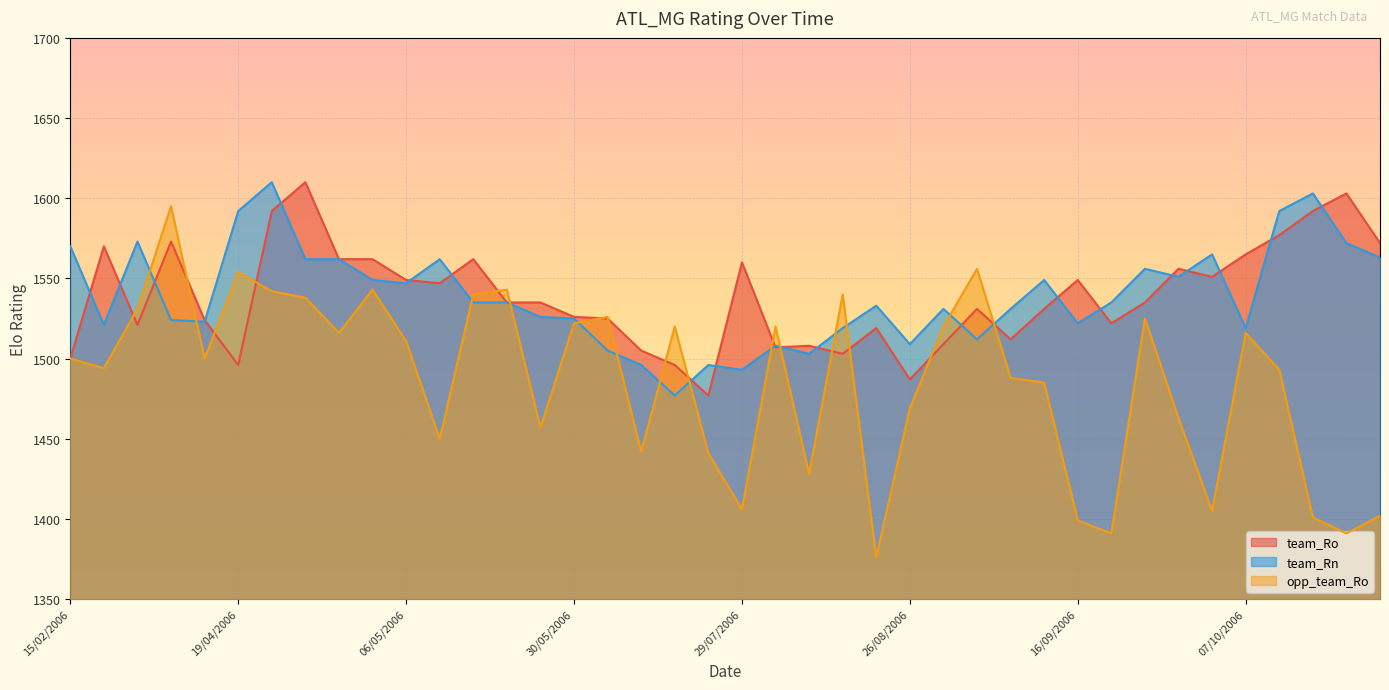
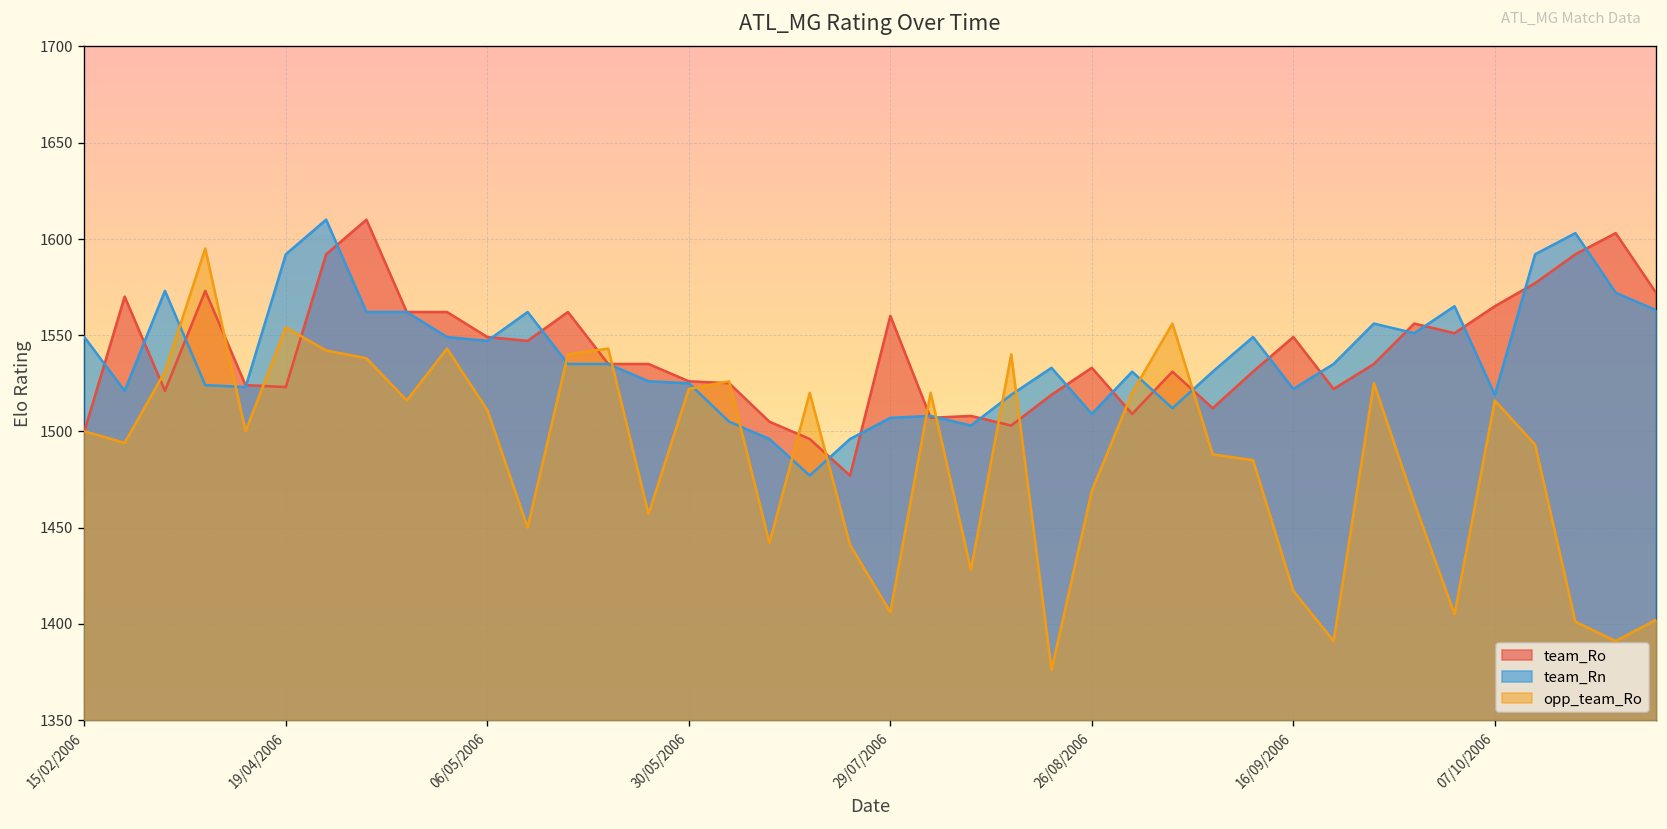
  {
    "team_Ro": {
-     "19/04/2006": 1496,
+     "19/04/2006": 1523,
      "06/05/2006": 1549,
      "29/07/2006": 1560,
-     "26/08/2006": 1487,
+     "26/08/2006": 1533,
      "16/09/2006": 1549,
      "07/10/2006": 1565
    },
    "team_Rn": {
-     "15/02/2006": 1570,
+     "15/02/2006": 1549,
      "19/04/2006": 1592,
      "06/05/2006": 1547,
-     "29/07/2006": 1493,
+     "29/07/2006": 1507,
      "26/08/2006": 1509,
      "16/09/2006": 1522,
      "07/10/2006": 1519
    },
    "opp_team_Ro": {
      "19/04/2006": 1554,
      "06/05/2006": 1511,
      "30/05/2006": 1522,
      "29/07/2006": 1406,
      "26/08/2006": 1469,
-     "16/09/2006": 1399,
+     "16/09/2006": 1417,
      "07/10/2006": 1516
    }
  }
